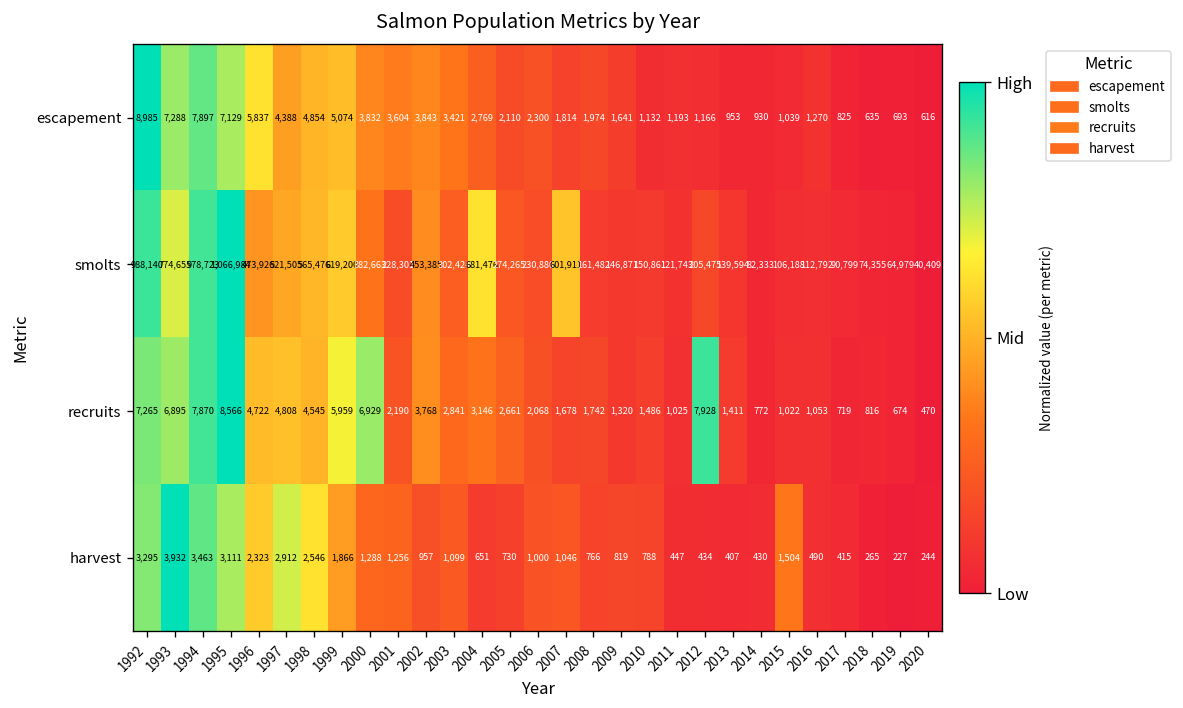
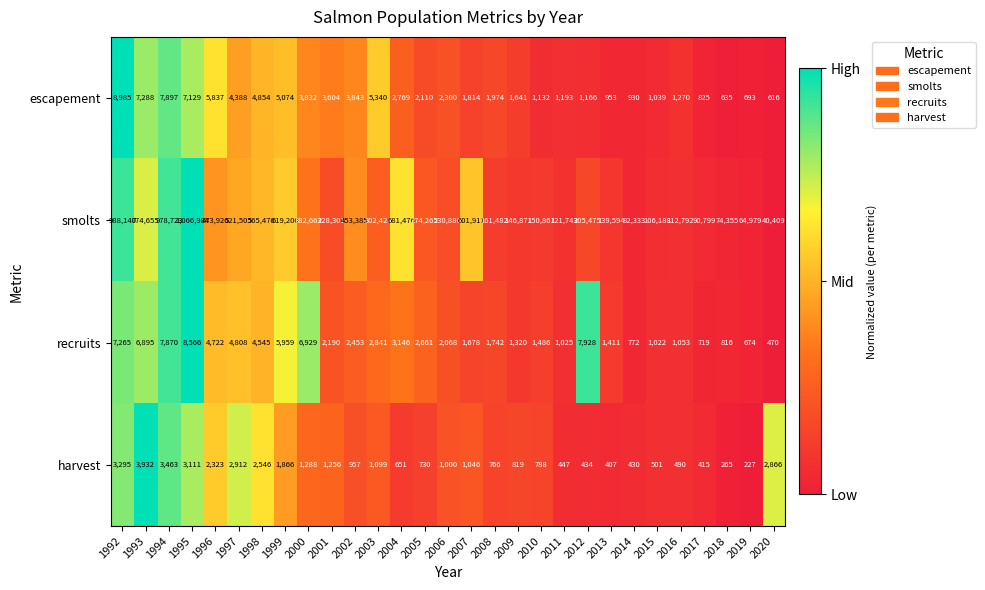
  {
    "escapement": {
      "1992": "8,985",
      "1993": "7,288",
      "1994": "7,897",
      "1995": "7,129",
      "1996": "5,837",
      "1997": "4,388",
      "1998": "4,854",
      "1999": "5,074",
      "2000": "3,832",
      "2001": "3,604",
      "2002": "3,843",
-     "2003": "3,421",
+     "2003": "5,340",
      "2004": "2,769",
      "2005": "2,110",
      "2006": "2,300",
      "2007": "1,814",
      "2008": "1,974",
      "2009": "1,641",
      "2010": "1,132",
      "2011": "1,193",
      "2012": "1,166",
      "2013": "953",
      "2014": "930",
      "2015": "1,039",
      "2016": "1,270",
      "2017": "825",
      "2018": "635",
      "2019": "693",
      "2020": "616"
    },
    "smolts": {
      "2014": "82,333",
      "2017": "90,799",
      "2018": "74,355",
      "2019": "64,979",
      "2020": "40,409"
    },
    "recruits": {
      "1992": "7,265",
      "1993": "6,895",
      "1994": "7,870",
      "1995": "8,566",
      "1996": "4,722",
      "1997": "4,808",
      "1998": "4,545",
      "1999": "5,959",
      "2000": "6,929",
      "2001": "2,190",
-     "2002": "3,768",
+     "2002": "2,453",
      "2003": "2,841",
      "2004": "3,146",
      "2005": "2,661",
      "2006": "2,068",
      "2007": "1,678",
      "2008": "1,742",
      "2009": "1,320",
      "2010": "1,486",
      "2011": "1,025",
      "2012": "7,928",
      "2013": "1,411",
      "2014": "772",
      "2015": "1,022",
      "2016": "1,053",
      "2017": "719",
      "2018": "816",
      "2019": "674",
      "2020": "470"
    },
    "harvest": {
      "1992": "3,295",
      "1993": "3,932",
      "1994": "3,463",
      "1995": "3,111",
      "1996": "2,323",
      "1997": "2,912",
      "1998": "2,546",
      "1999": "1,866",
      "2000": "1,288",
      "2001": "1,256",
      "2002": "957",
      "2003": "1,099",
      "2004": "651",
      "2005": "730",
      "2006": "1,000",
      "2007": "1,046",
      "2008": "766",
      "2009": "819",
      "2010": "788",
      "2011": "447",
      "2012": "434",
      "2013": "407",
      "2014": "430",
-     "2015": "1,504",
+     "2015": "501",
      "2016": "490",
      "2017": "415",
      "2018": "265",
      "2019": "227",
-     "2020": "244"
+     "2020": "2,866"
    }
  }
